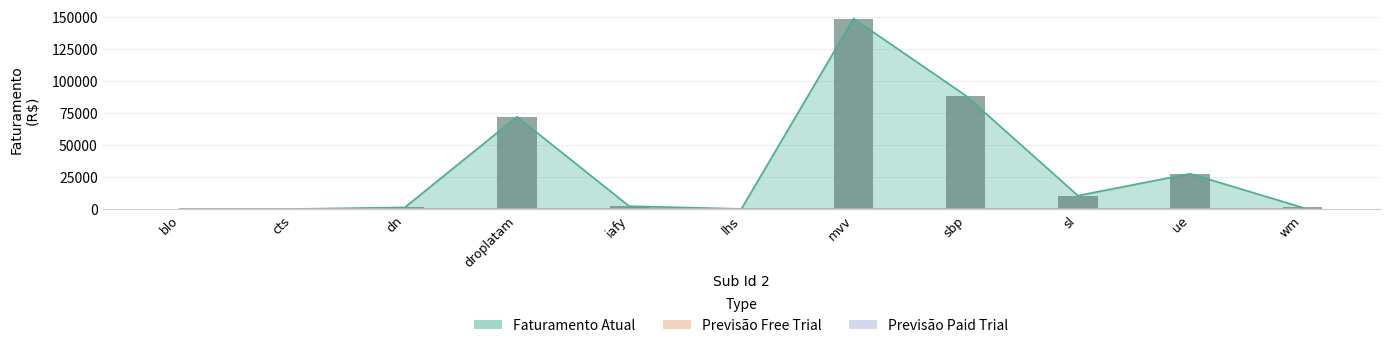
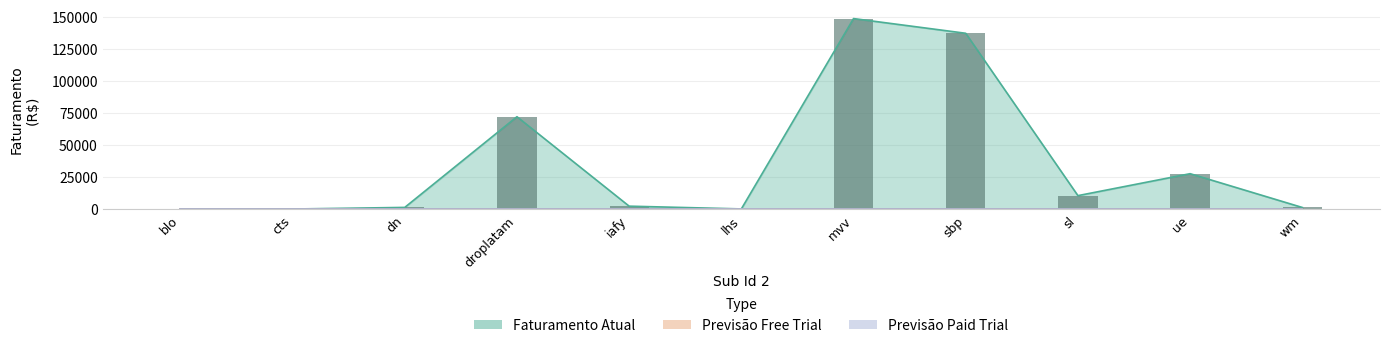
  {
    "Faturamento Atual": {
      "droplatam": 72000,
      "iafy": 2000,
      "mvv": 148000,
-     "sbp": 88000,
+     "sbp": 137000,
      "sl": 10000,
      "ue": 28000
    },
    "Previsão Paid Trial": {
      "droplatam": 0,
      "iafy": 0,
      "mvv": 0,
      "sbp": 0,
      "sl": 0,
      "ue": 0
    }
  }
